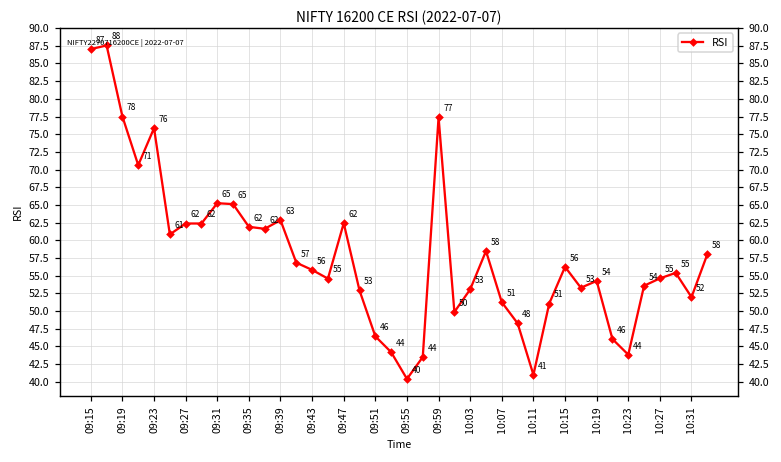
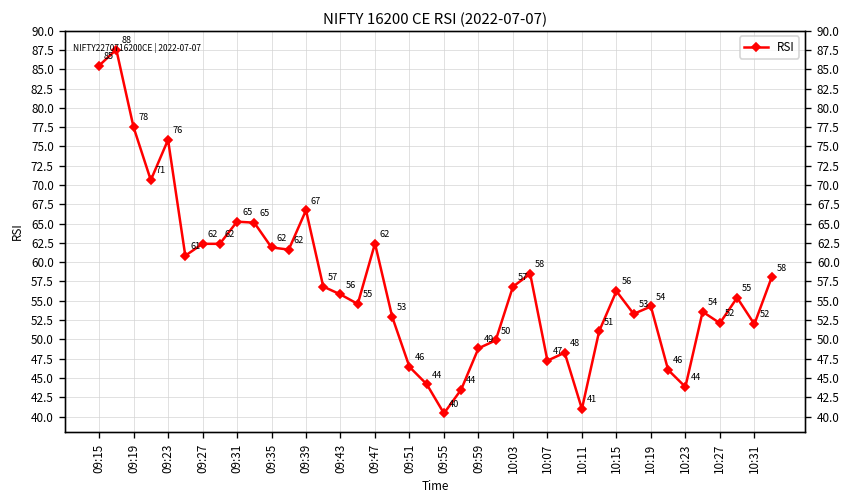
  {
-   "09:15": 87,
+   "09:15": 85,
    "09:19": 78,
    "09:23": 76,
    "09:35": 62,
-   "09:39": 63,
+   "09:39": 67,
    "09:43": 56,
    "09:47": 62,
    "09:51": 46,
    "09:55": 40,
-   "09:59": 77,
-   "10:03": 53,
-   "10:07": 51,
+   "09:59": 49,
+   "10:03": 57,
+   "10:07": 47,
    "10:11": 41,
    "10:15": 56,
    "10:19": 54,
    "10:23": 44,
-   "10:27": 55,
+   "10:27": 52,
    "10:31": 52
  }
